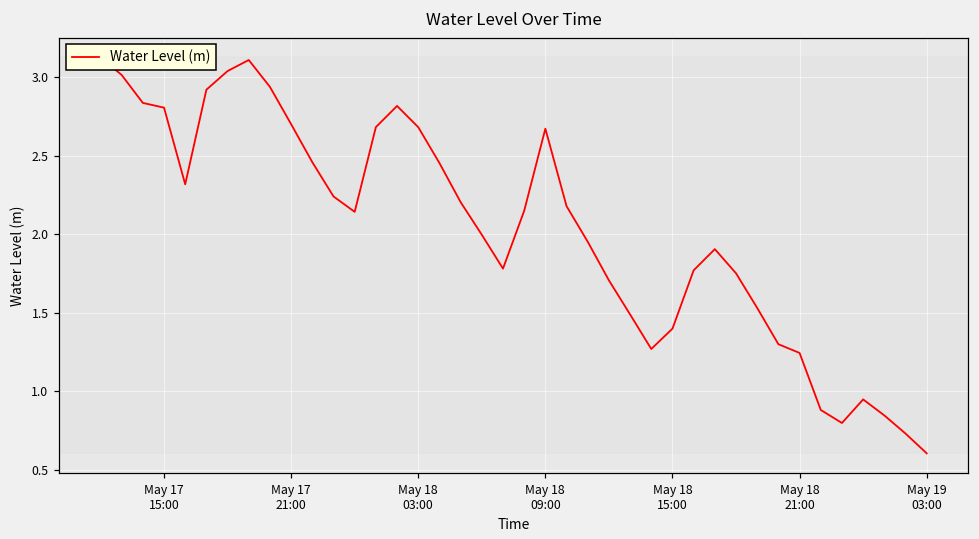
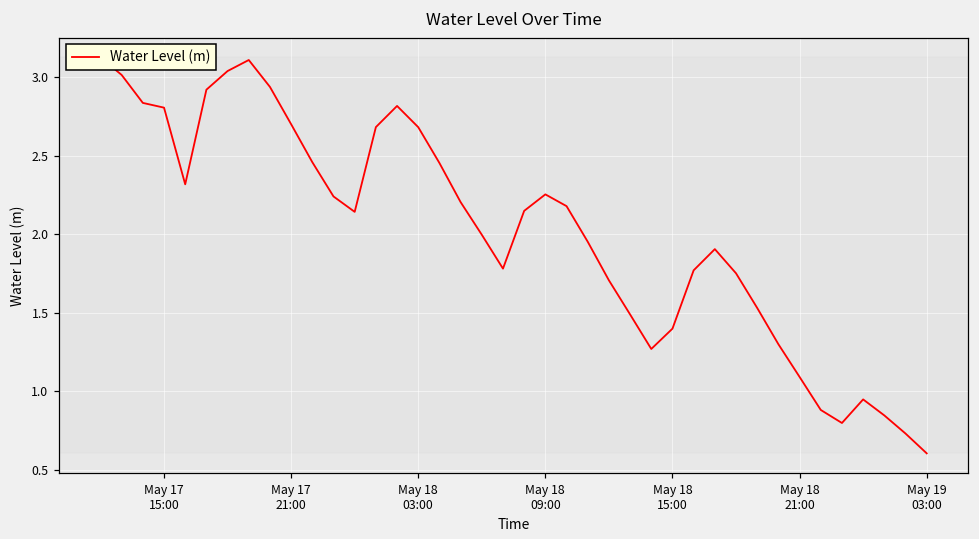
  {
    "May 17 15:00": 2.81,
    "May 17 21:00": 2.70,
    "May 18 03:00": 2.68,
-   "May 18 09:00": 2.67,
+   "May 18 09:00": 2.25,
    "May 18 15:00": 1.40,
-   "May 18 21:00": 1.25,
+   "May 18 21:00": 1.09,
    "May 19 03:00": 0.61
  }
